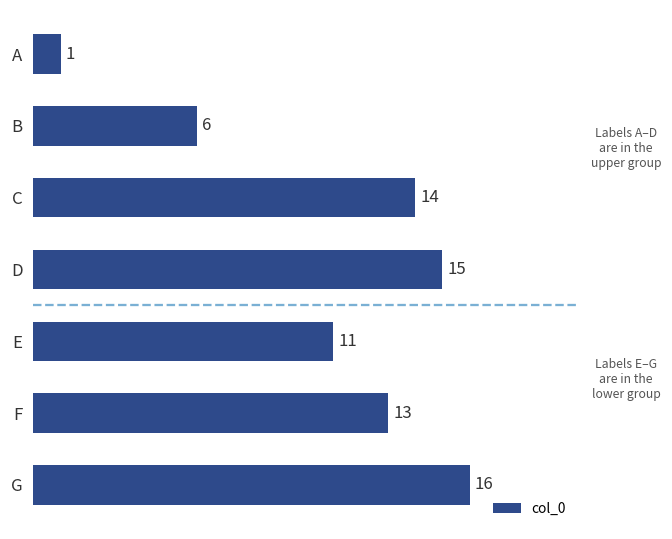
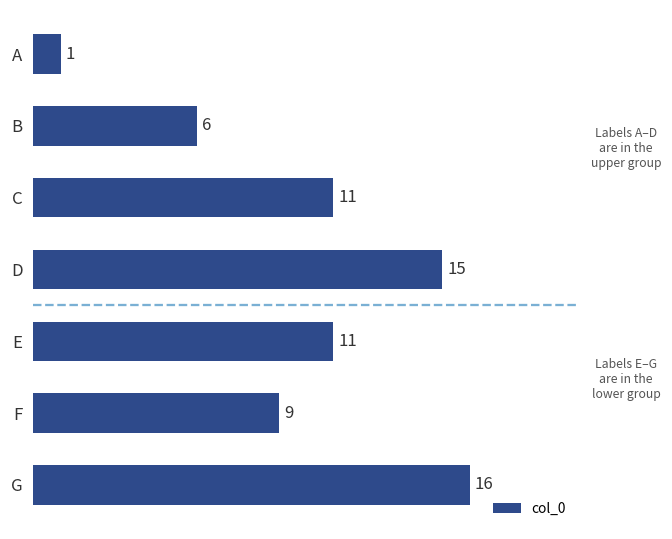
  {
    "A": 1,
    "B": 6,
-   "C": 14,
+   "C": 11,
    "D": 15,
    "E": 11,
-   "F": 13,
+   "F": 9,
    "G": 16
  }
